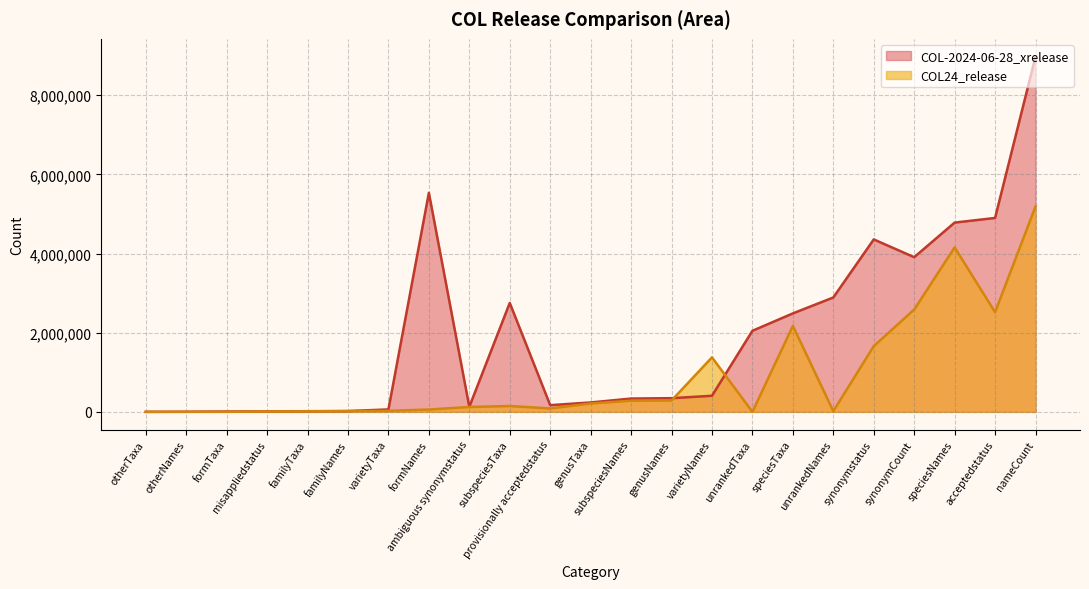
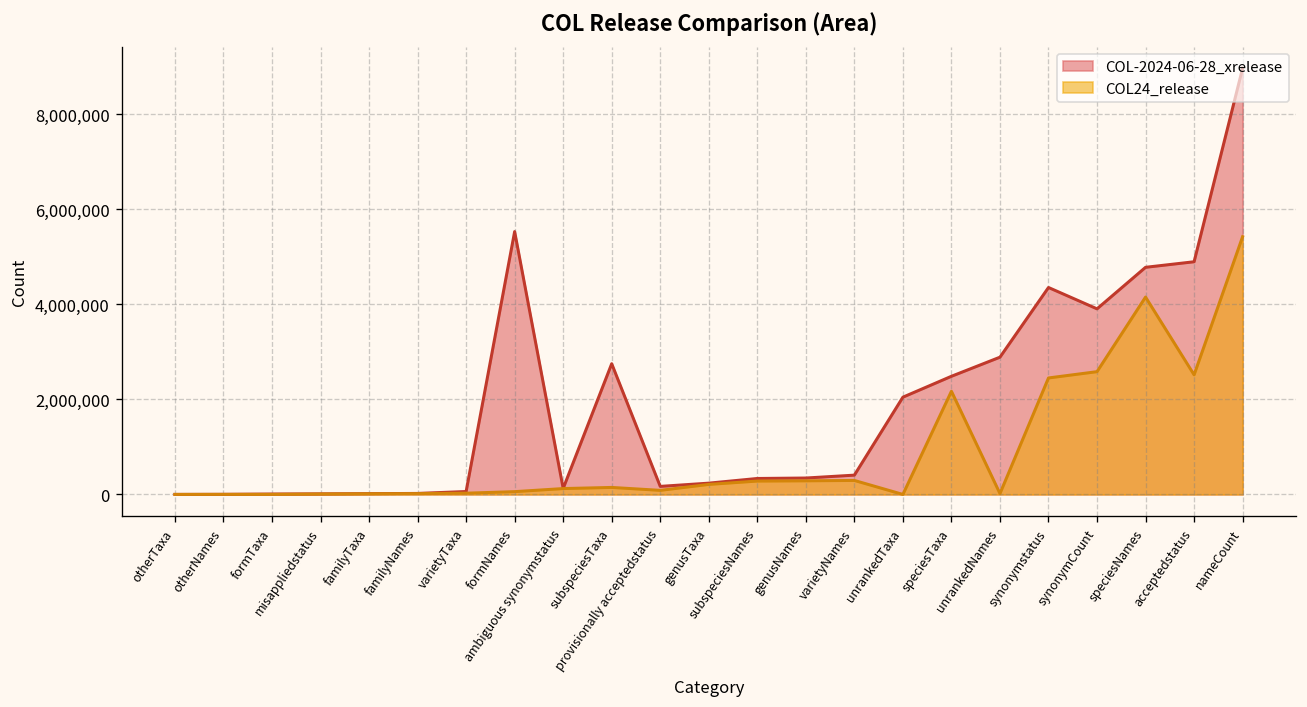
  {
    "COL-2024-06-28_xrelease": {
      "formNames": "5,500,000",
      "subspeciesTaxa": "2,800,000",
      "provisionally acceptedstatus": "200,000",
      "varietyNames": "400,000",
      "unrankedTaxa": "2,000,000",
      "speciesTaxa": "2,500,000",
      "unrankedNames": "2,900,000",
      "synonymstatus": "4,400,000",
      "synonymCount": "3,900,000",
      "speciesNames": "4,800,000",
      "acceptedstatus": "4,900,000"
    },
    "COL24_release": {
      "formNames": "100,000",
      "subspeciesTaxa": "100,000",
      "provisionally acceptedstatus": "100,000",
-     "varietyNames": "1,400,000",
+     "varietyNames": "300,000",
      "unrankedTaxa": "0",
      "speciesTaxa": "2,200,000",
      "unrankedNames": "0",
-     "synonymstatus": "1,700,000",
+     "synonymstatus": "2,500,000",
      "synonymCount": "2,600,000",
      "speciesNames": "4,200,000",
      "acceptedstatus": "2,500,000",
-     "nameCount": "5,200,000"
+     "nameCount": "5,400,000"
    }
  }
